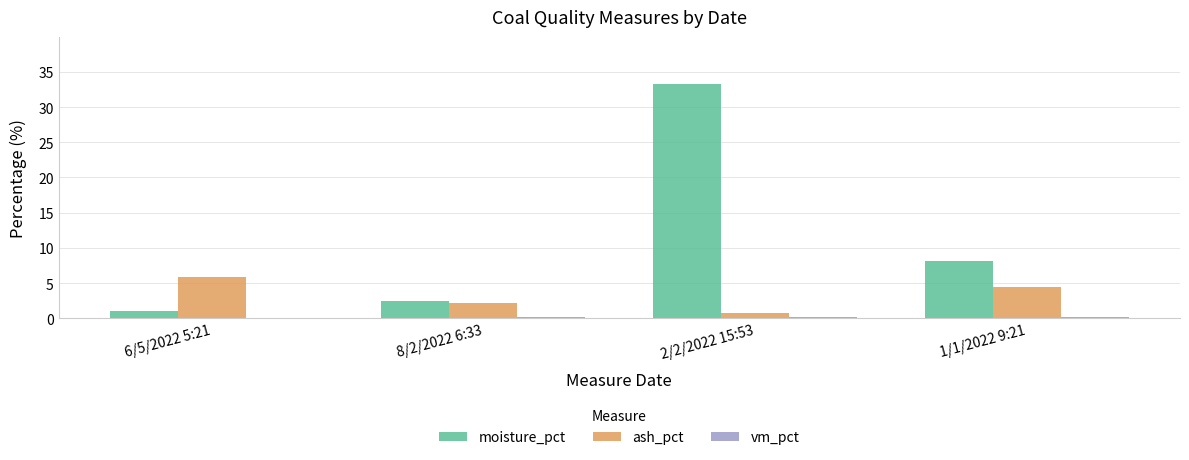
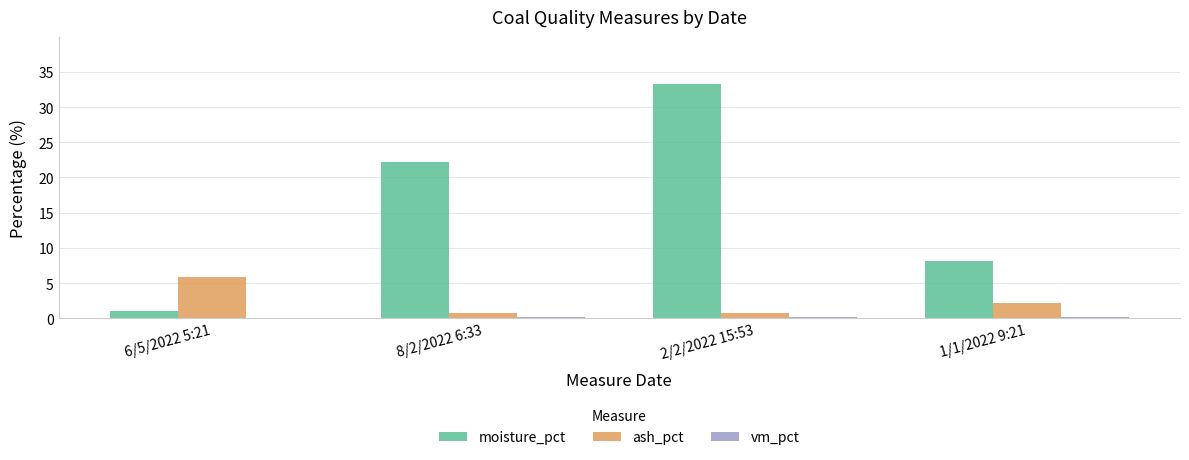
  {
    "moisture_pct": {
      "6/5/2022 5:21": 1,
-     "8/2/2022 6:33": 2,
+     "8/2/2022 6:33": 22,
      "2/2/2022 15:53": 33,
      "1/1/2022 9:21": 8
    },
    "ash_pct": {
      "6/5/2022 5:21": 6,
-     "8/2/2022 6:33": 2,
+     "8/2/2022 6:33": 1,
      "2/2/2022 15:53": 1,
-     "1/1/2022 9:21": 5
+     "1/1/2022 9:21": 2
    }
  }
